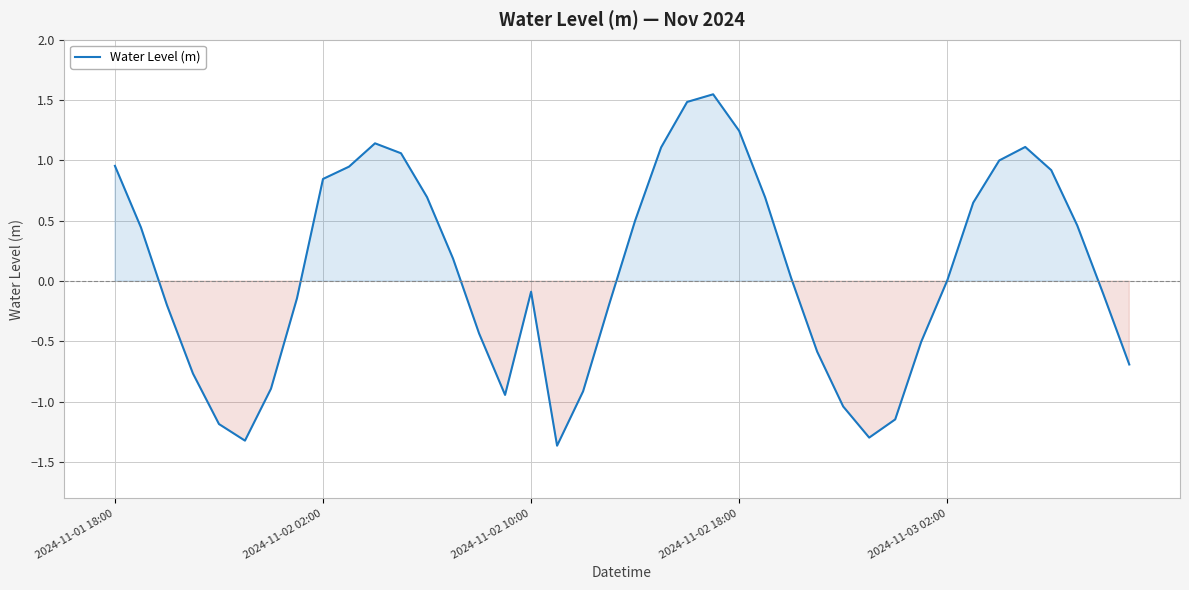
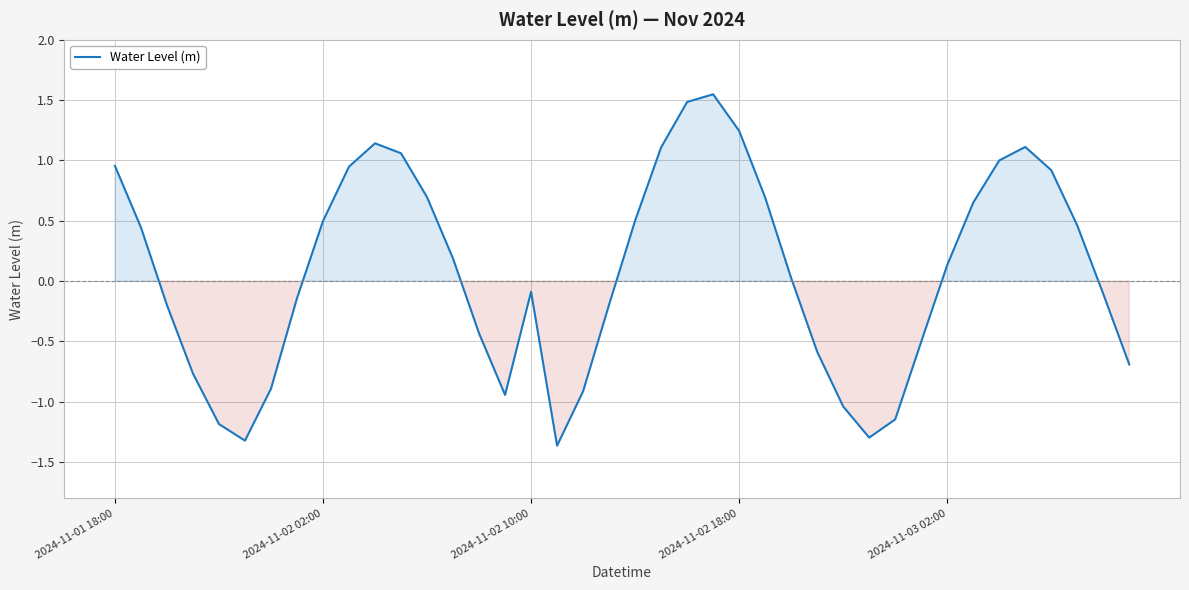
  {
    "2024-11-01 18:00": 0.95,
-   "2024-11-02 02:00": 0.85,
+   "2024-11-02 02:00": 0.50,
    "2024-11-02 10:00": -0.09,
    "2024-11-02 18:00": 1.24,
-   "2024-11-03 02:00": 0.00
+   "2024-11-03 02:00": 0.13
  }
